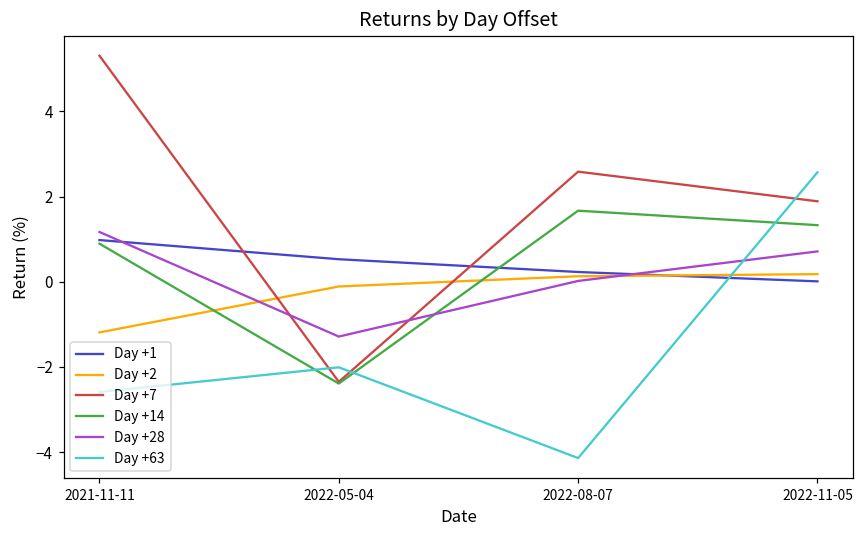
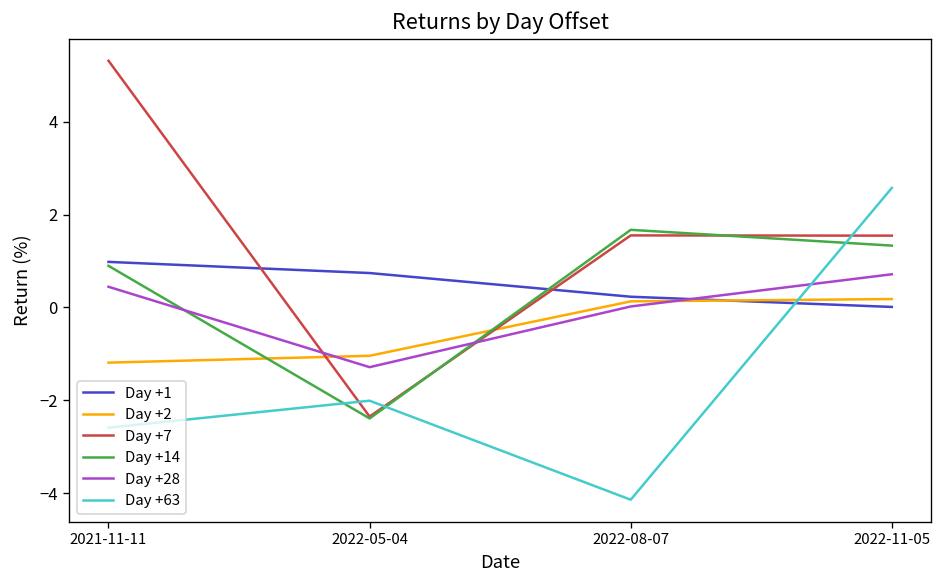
  {
    "Day +1": {
      "2021-11-11": 1.0,
-     "2022-05-04": 0.5,
+     "2022-05-04": 0.7,
      "2022-08-07": 0.2,
      "2022-11-05": 0.0
    },
    "Day +2": {
      "2021-11-11": -1.2,
-     "2022-05-04": -0.1,
+     "2022-05-04": -1.0,
      "2022-08-07": 0.1,
      "2022-11-05": 0.2
    },
    "Day +7": {
      "2021-11-11": 5.3,
-     "2022-08-07": 2.6,
-     "2022-11-05": 1.9
+     "2022-08-07": 1.5,
+     "2022-11-05": 1.5
    },
    "Day +14": {
      "2021-11-11": 0.9,
      "2022-08-07": 1.7,
      "2022-11-05": 1.3
    },
    "Day +28": {
-     "2021-11-11": 1.2,
+     "2021-11-11": 0.4,
      "2022-05-04": -1.3,
      "2022-08-07": 0.0,
      "2022-11-05": 0.7
    },
    "Day +63": {
      "2022-05-04": -2.0,
      "2022-08-07": -4.1,
      "2022-11-05": 2.6
    }
  }
